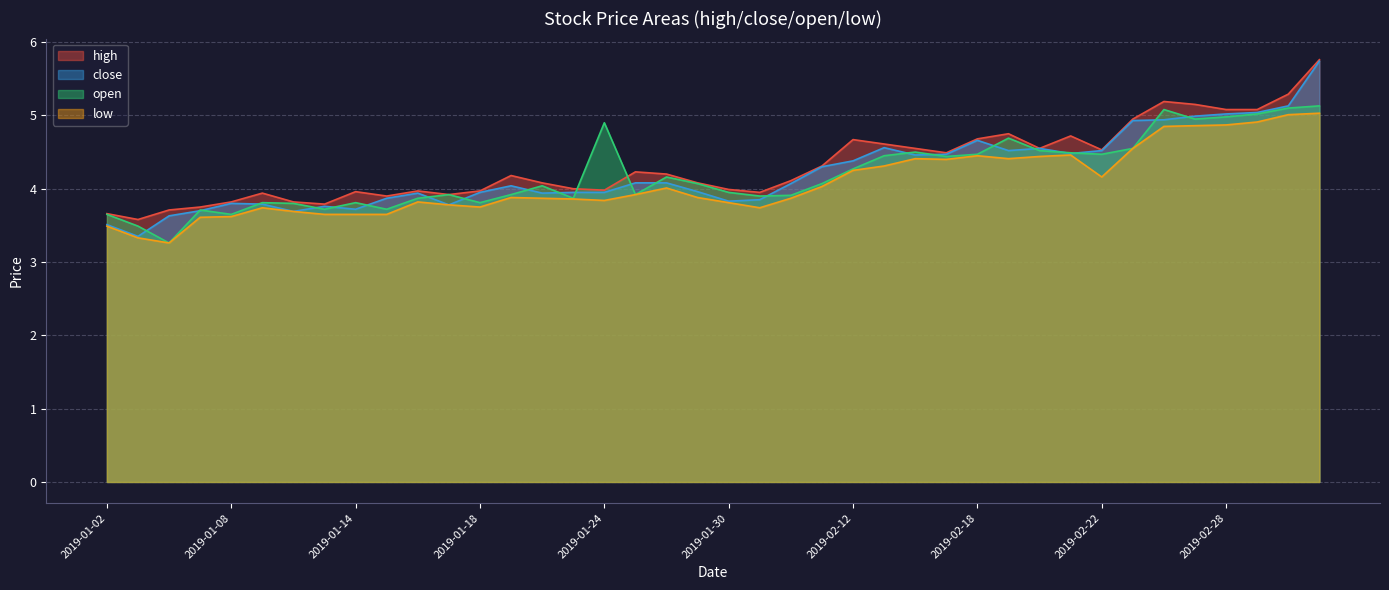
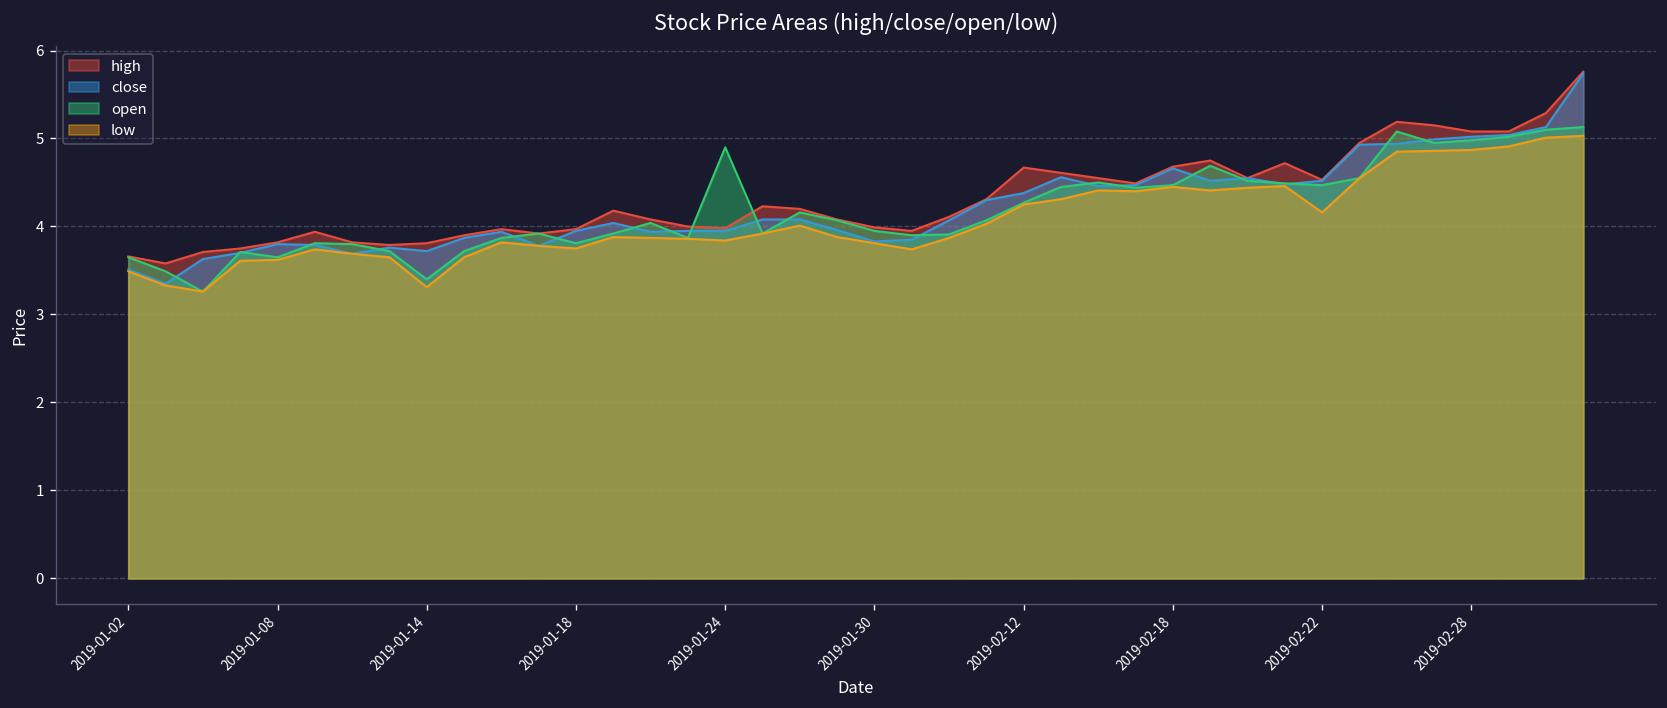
  {
    "high": {
-     "2019-01-14": 4.0,
+     "2019-01-14": 3.8,
      "2019-01-30": 4.0,
      "2019-02-12": 4.7,
      "2019-02-28": 5.1
    },
    "close": {
      "2019-01-14": 3.7,
      "2019-02-12": 4.4,
      "2019-02-28": 5.0
    },
    "open": {
-     "2019-01-14": 3.8,
+     "2019-01-14": 3.4,
      "2019-01-18": 3.8,
      "2019-01-24": 4.9,
      "2019-01-30": 4.0,
      "2019-02-22": 4.5,
      "2019-02-28": 5.0
    },
    "low": {
-     "2019-01-14": 3.7,
+     "2019-01-14": 3.3,
      "2019-01-18": 3.8,
      "2019-01-24": 3.8,
      "2019-02-22": 4.2,
      "2019-02-28": 4.9
    }
  }
